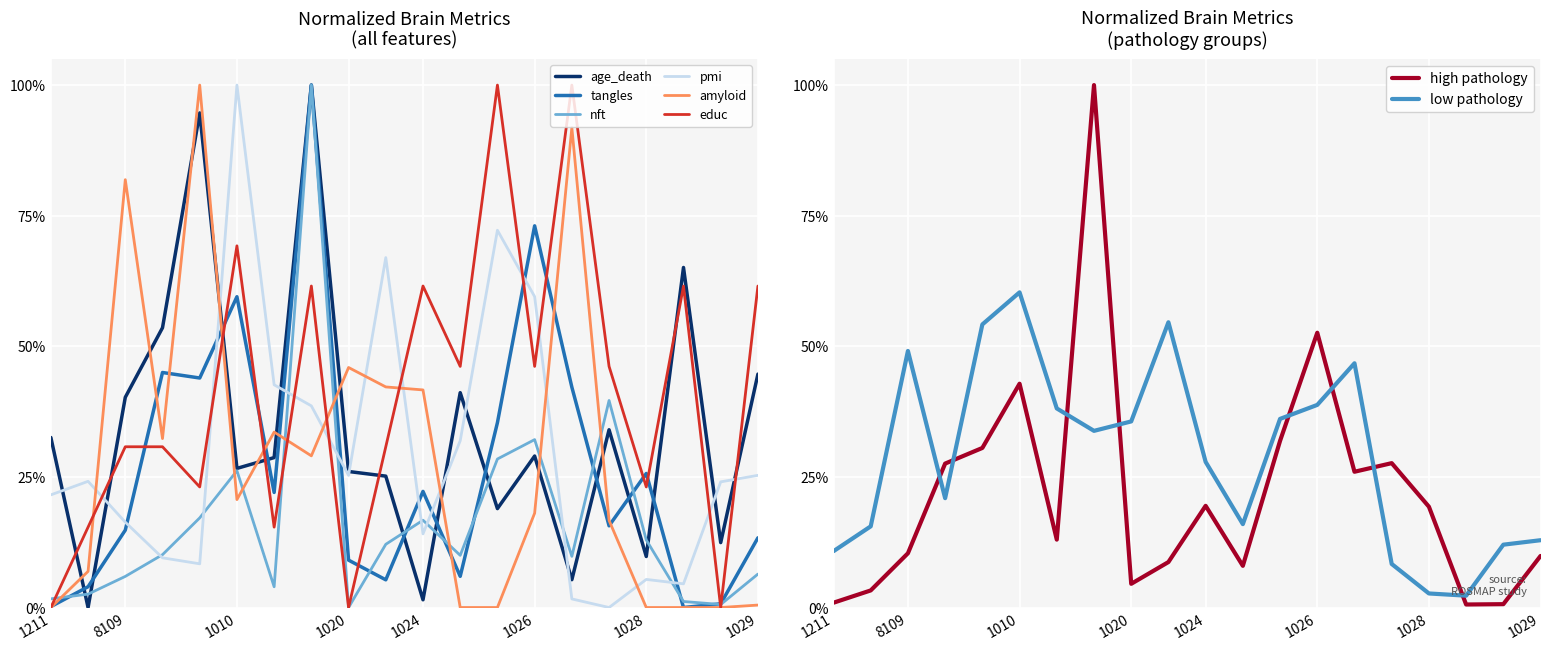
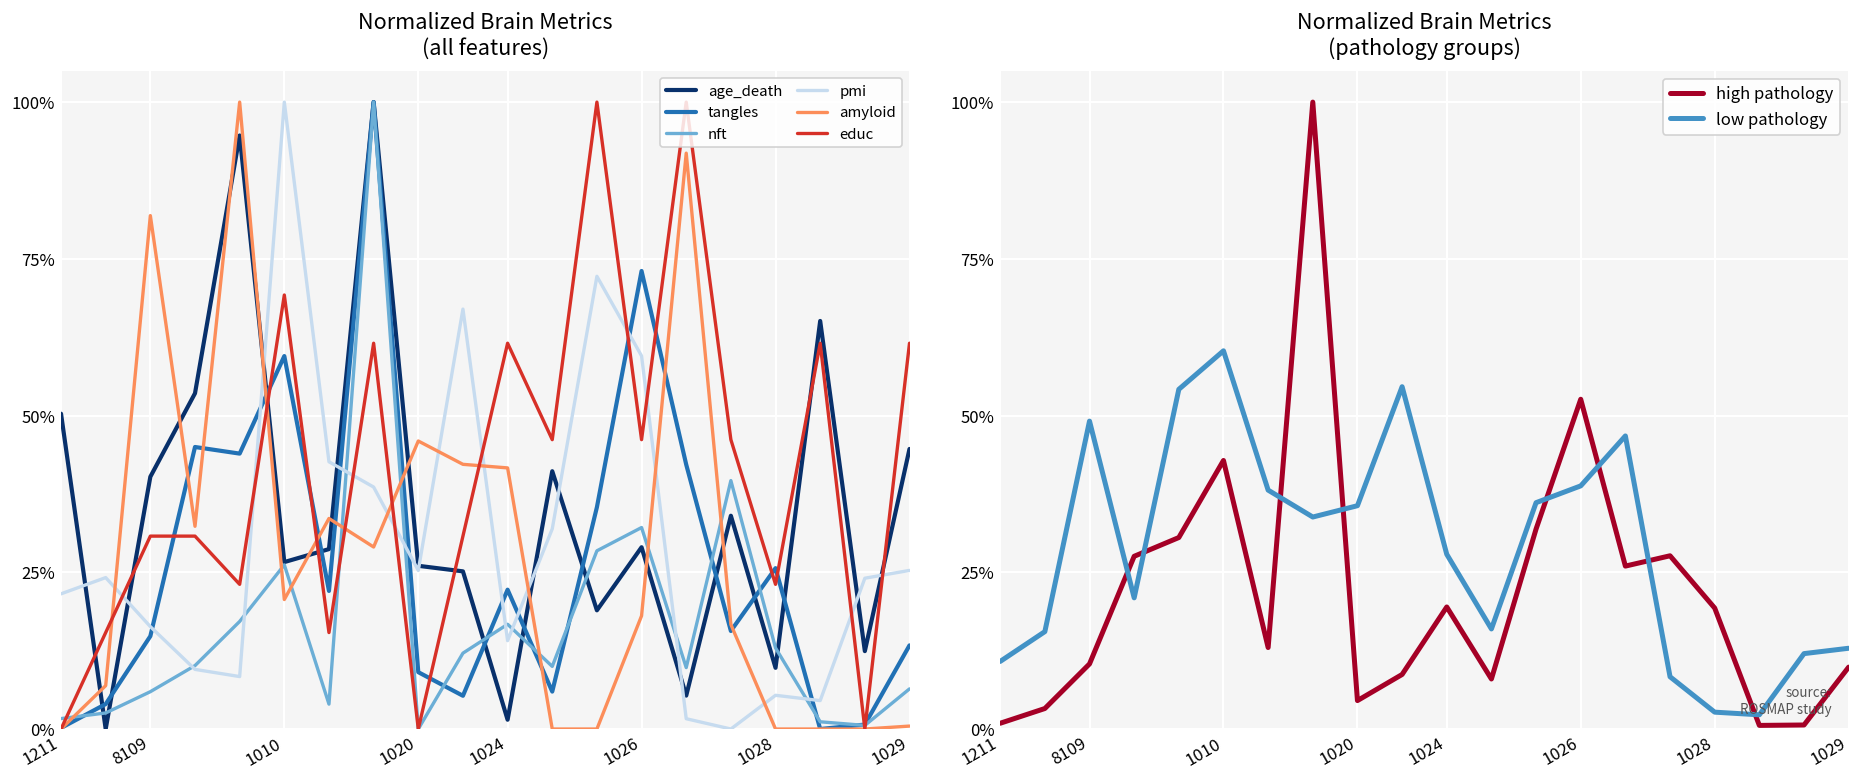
  {
    "Normalized Brain Metrics (all features)": {
      "age_death": {
-       "1211": "33%",
+       "1211": "50%",
        "8109": "40%",
        "1020": "26%",
        "1024": "1%",
        "1026": "29%",
        "1028": "10%",
        "1029": "45%"
      },
      "tangles": {
        "8109": "15%",
        "1010": "59%",
        "1020": "9%",
        "1024": "22%",
        "1026": "73%",
        "1028": "26%",
        "1029": "13%"
      },
      "nft": {
        "1211": "2%",
        "8109": "6%",
        "1024": "17%",
        "1026": "32%",
        "1028": "13%",
        "1029": "6%"
      },
      "pmi": {
        "1211": "22%",
        "8109": "16%",
        "1010": "100%",
        "1020": "25%",
        "1024": "14%",
        "1026": "60%",
        "1028": "5%",
        "1029": "25%"
      },
      "amyloid": {
        "8109": "82%",
        "1010": "21%",
        "1020": "46%",
        "1024": "42%",
        "1026": "18%",
        "1028": "0%",
        "1029": "0%"
      },
      "educ": {
        "8109": "31%",
        "1010": "69%",
        "1024": "62%",
        "1026": "46%",
        "1028": "23%",
        "1029": "62%"
      }
    },
    "Normalized Brain Metrics (pathology groups)": {
      "high pathology": {
        "1211": "1%",
        "8109": "10%",
        "1010": "43%",
        "1020": "5%",
        "1024": "19%",
        "1026": "53%",
        "1028": "19%",
        "1029": "10%"
      },
      "low pathology": {
        "1211": "11%",
        "8109": "49%",
        "1010": "60%",
        "1020": "36%",
        "1024": "28%",
        "1026": "39%",
        "1028": "3%",
        "1029": "13%"
      }
    }
  }
